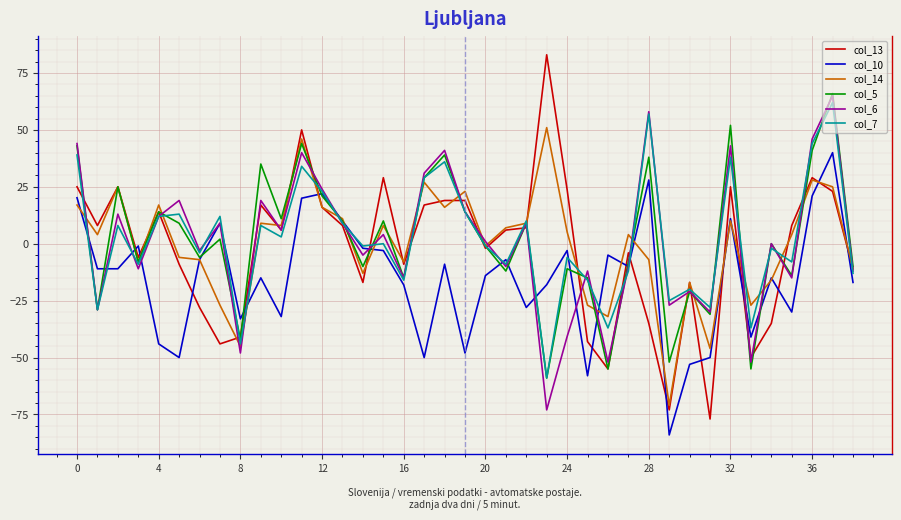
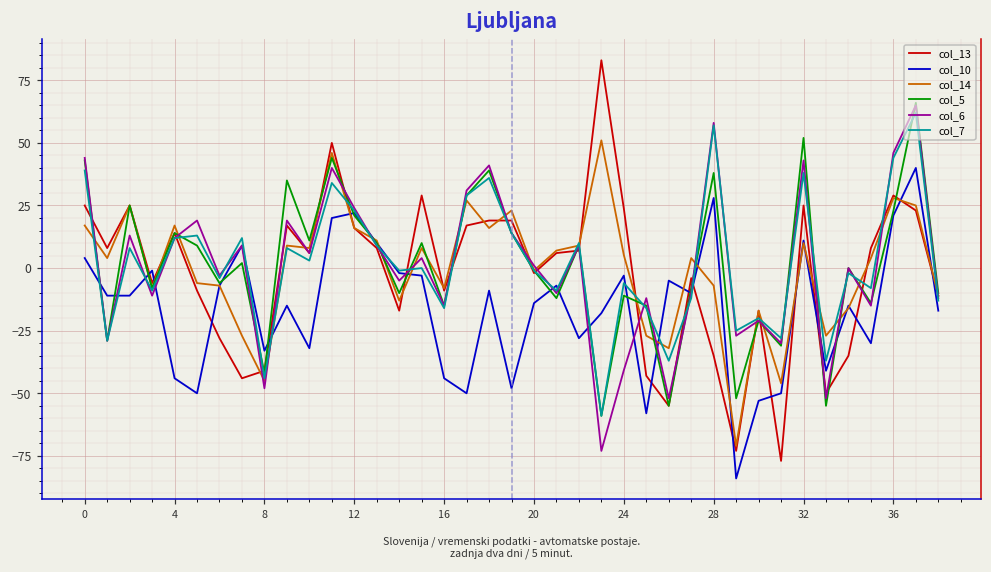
  {
    "col_13": {
      "0": 25,
      "24": 24,
      "28": -35,
      "32": 25
    },
    "col_10": {
-     "0": 20,
+     "0": 4,
      "4": -44,
      "8": -33,
-     "16": -18,
+     "16": -44,
      "20": -14,
      "24": -3,
      "28": 28,
      "36": 21
    },
    "col_14": {
      "0": 17,
      "4": 17,
      "24": 5,
      "28": -7
    },
    "col_5": {
      "24": -11,
      "28": 38,
      "32": 52,
-     "36": 41
+     "36": 23
    },
    "col_6": {
      "8": -48,
      "20": 1,
      "24": -41,
      "32": 43,
      "36": 46
    },
    "col_7": {
      "0": 39,
      "24": -6,
      "32": 38,
      "36": 44
    }
  }
